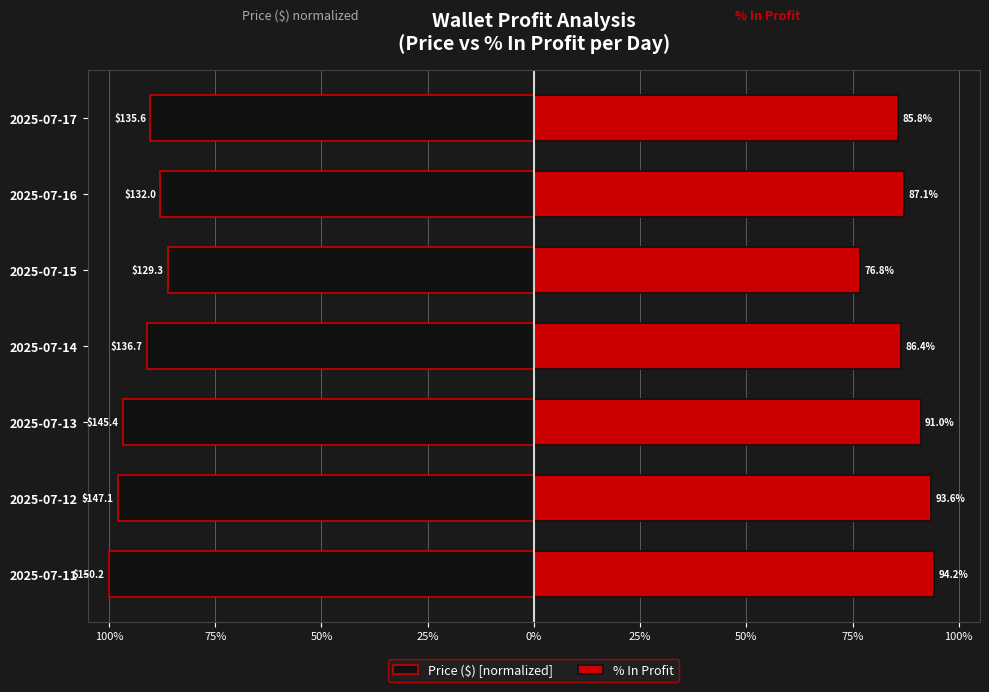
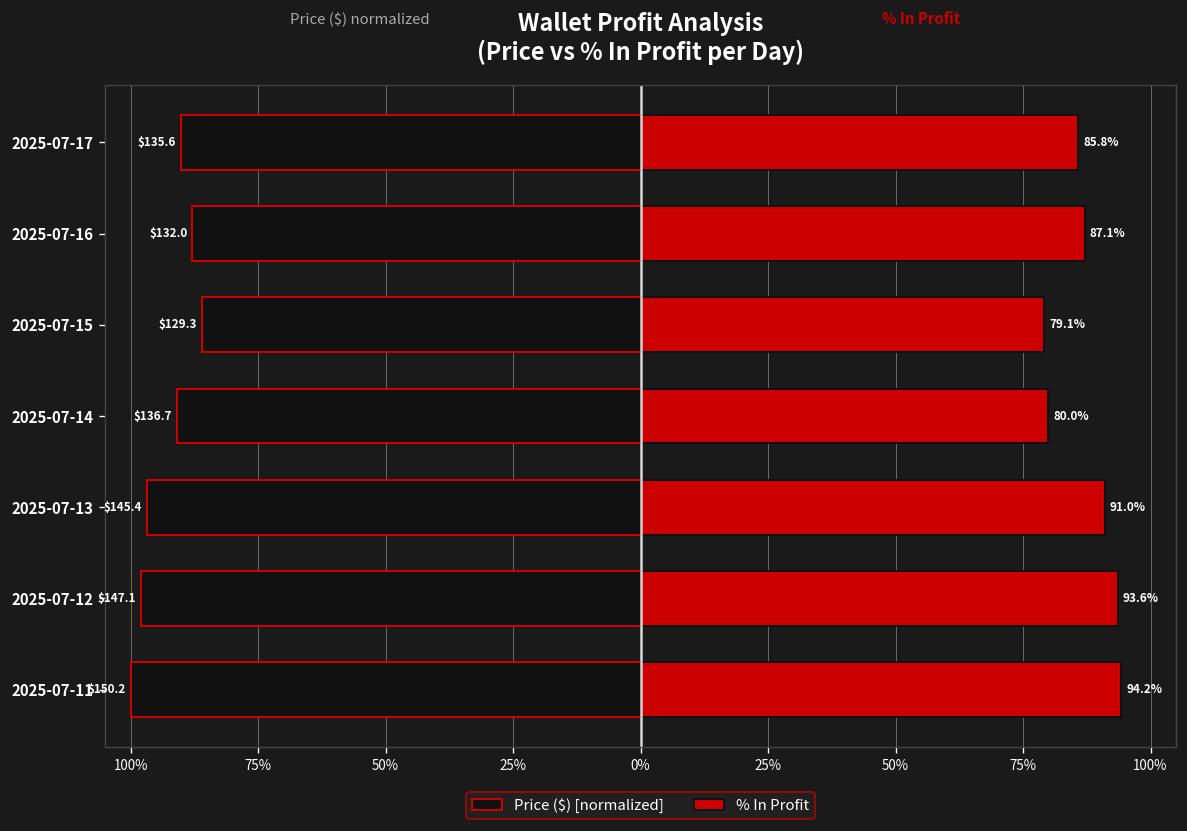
  {
    "% In Profit": {
      "2025-07-17": "85.8%",
      "2025-07-16": "87.1%",
-     "2025-07-15": "76.8%",
-     "2025-07-14": "86.4%",
+     "2025-07-15": "79.1%",
+     "2025-07-14": "80.0%",
      "2025-07-13": "91.0%",
      "2025-07-12": "93.6%",
      "2025-07-11": "94.2%"
    }
  }
